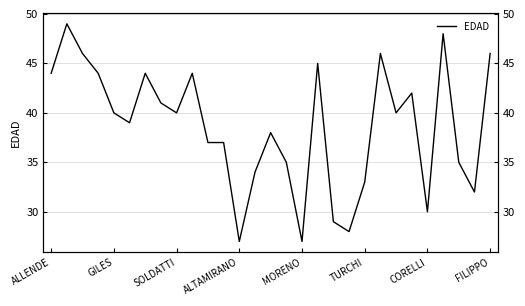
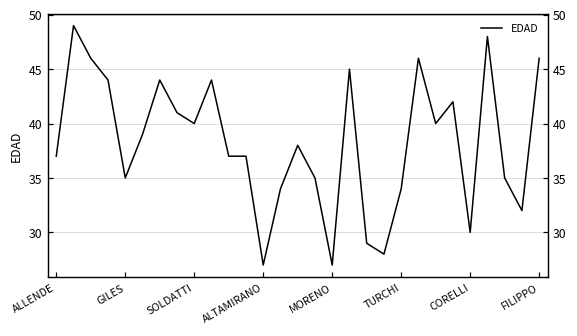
  {
-   "ALLENDE": 44,
-   "GILES": 40,
+   "ALLENDE": 37,
+   "GILES": 35,
    "SOLDATTI": 40,
    "ALTAMIRANO": 27,
    "MORENO": 27,
-   "TURCHI": 33,
+   "TURCHI": 34,
    "CORELLI": 30,
    "FILIPPO": 46
  }
